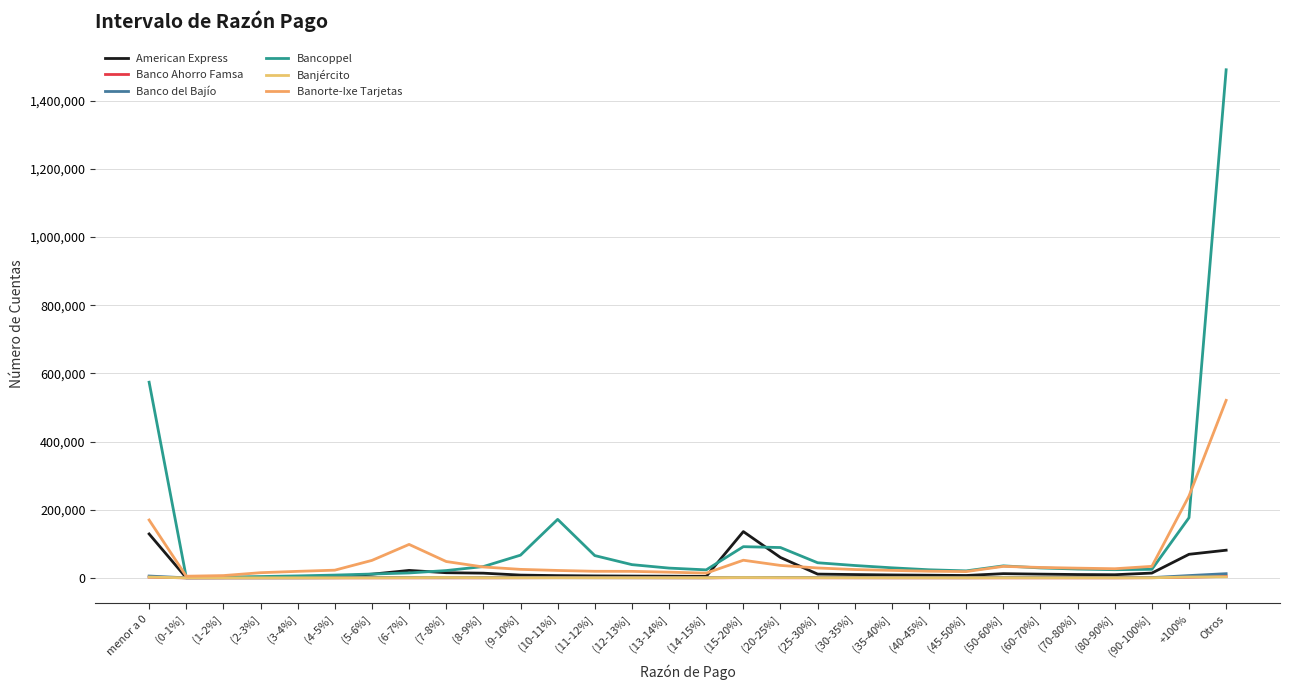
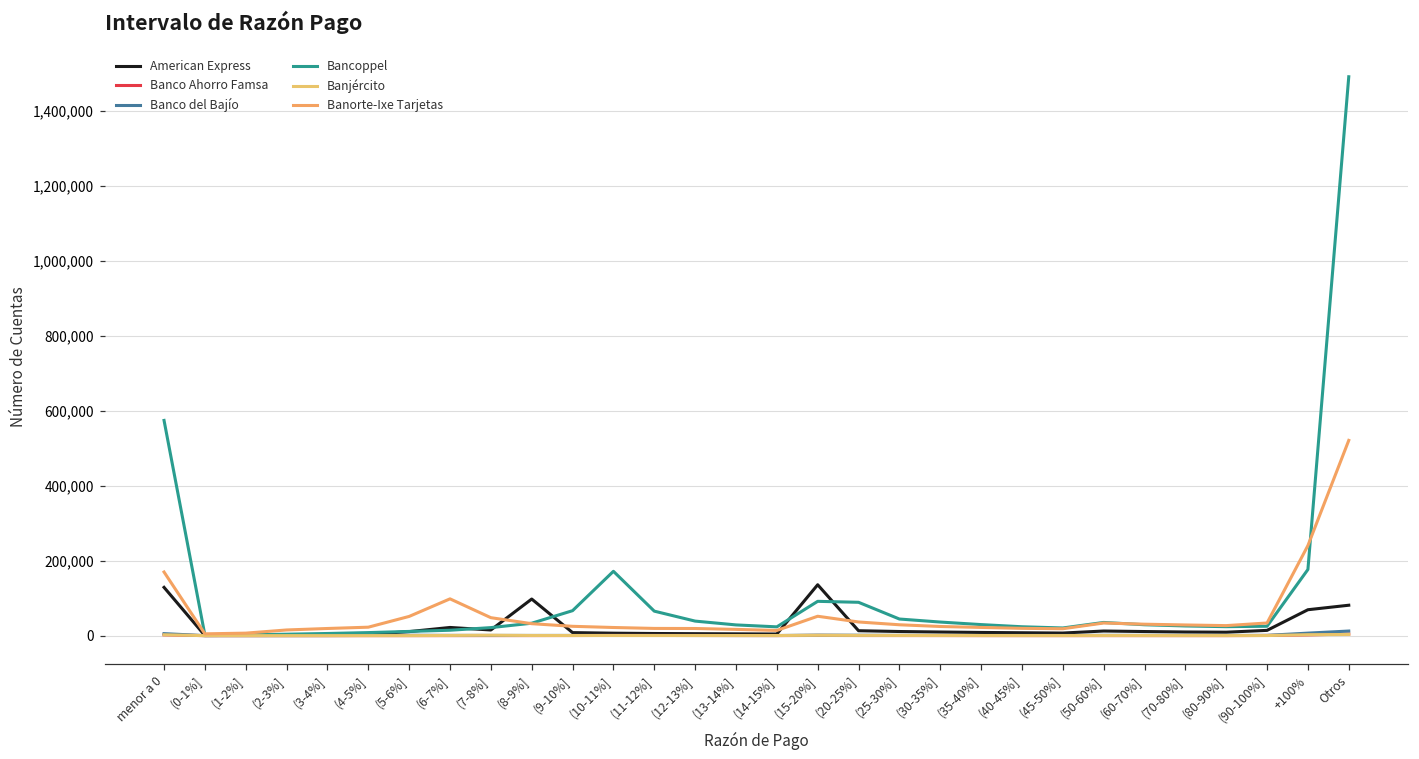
  {
    "American Express": {
      "menor a 0": "130,000",
-     "(8-9%]": "10,000",
+     "(8-9%]": "100,000",
      "(9-10%]": "10,000",
      "(15-20%]": "140,000",
-     "(20-25%]": "60,000",
+     "(20-25%]": "10,000",
      "(25-30%]": "10,000",
      "(30-35%]": "10,000",
      "(35-40%]": "10,000",
      "(50-60%]": "10,000",
      "(60-70%]": "10,000",
      "(70-80%]": "10,000",
      "(80-90%]": "10,000",
      "(90-100%]": "10,000",
      "+100%": "70,000",
      "Otros": "80,000"
    }
  }
